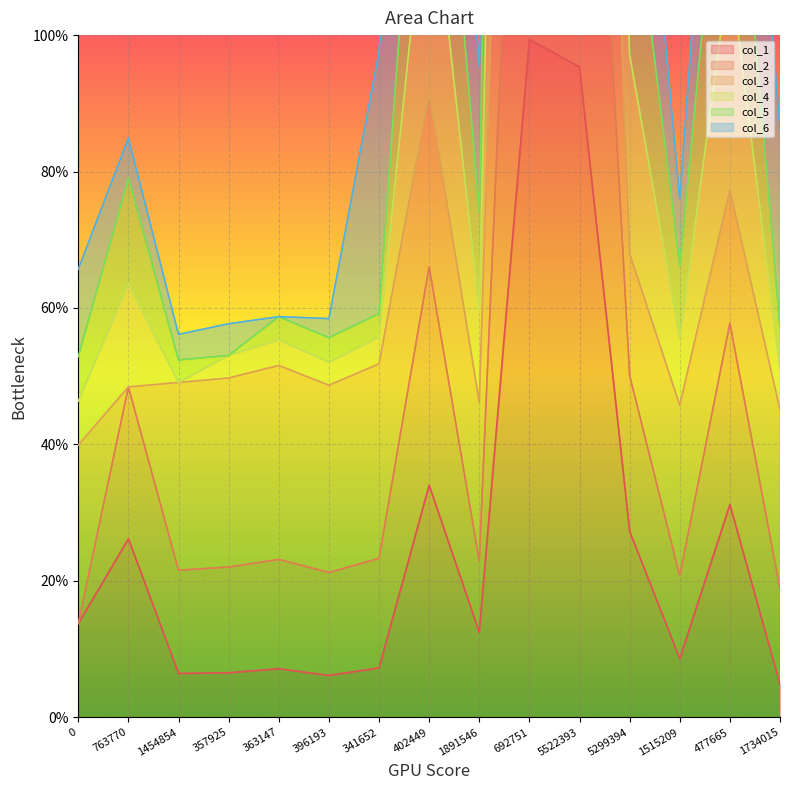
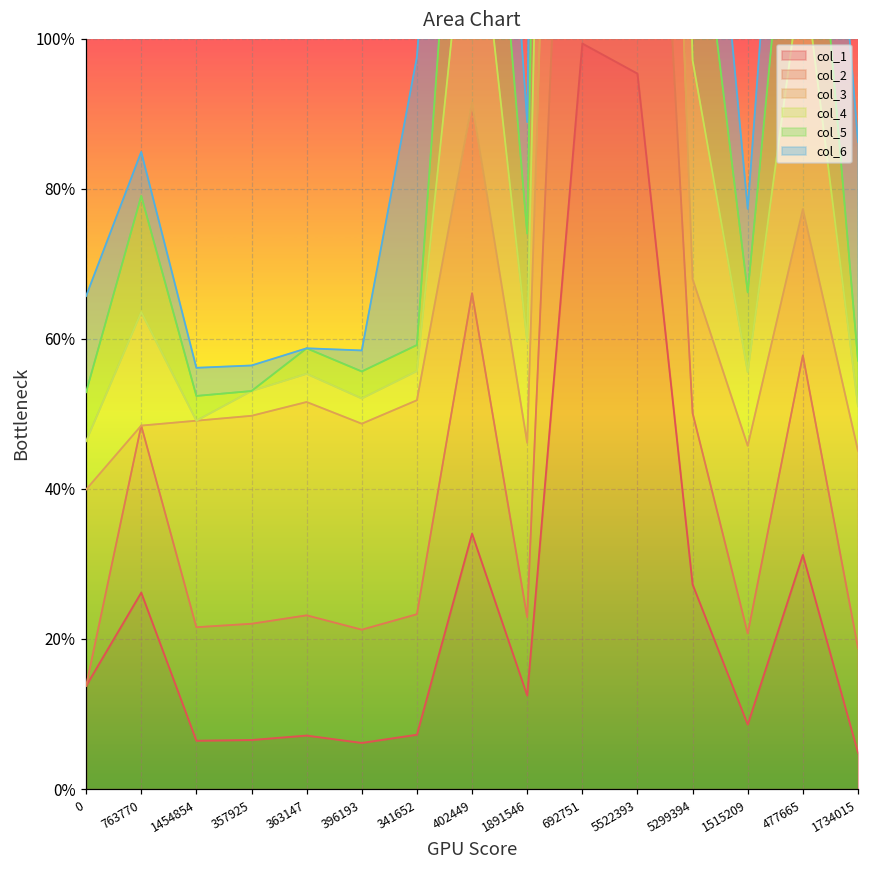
  {
    "col_6": {
      "0": "13%",
      "763770": "6%",
      "1454854": "4%",
-     "357925": "5%",
+     "357925": "3%",
      "396193": "3%",
      "341652": "38%",
-     "1891546": "21%",
-     "1515209": "10%",
+     "1891546": "15%",
+     "1515209": "11%",
      "1734015": "29%"
    }
  }
